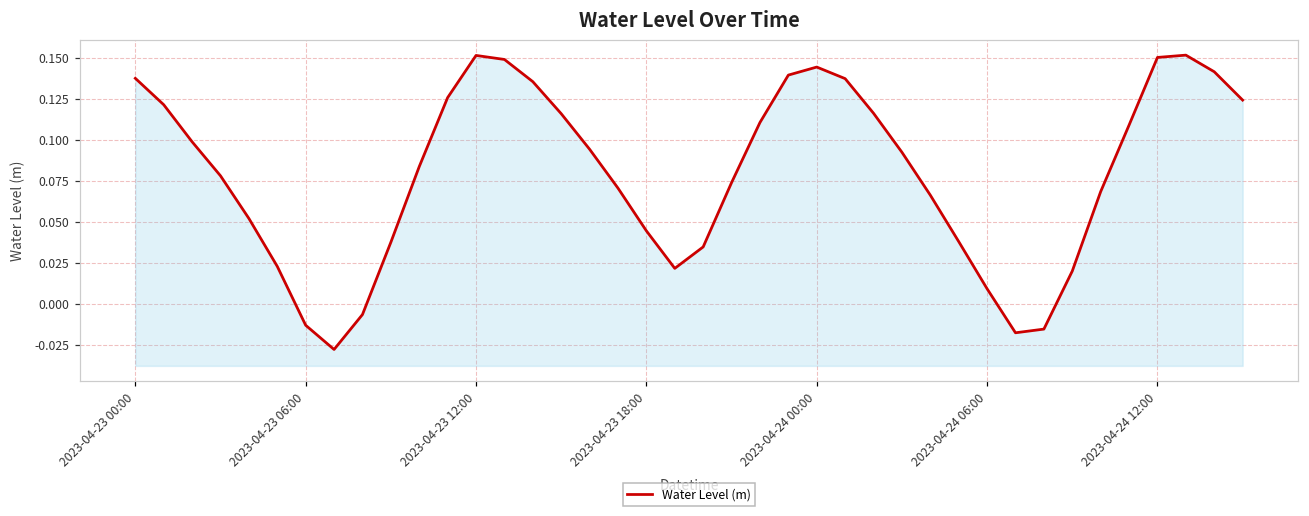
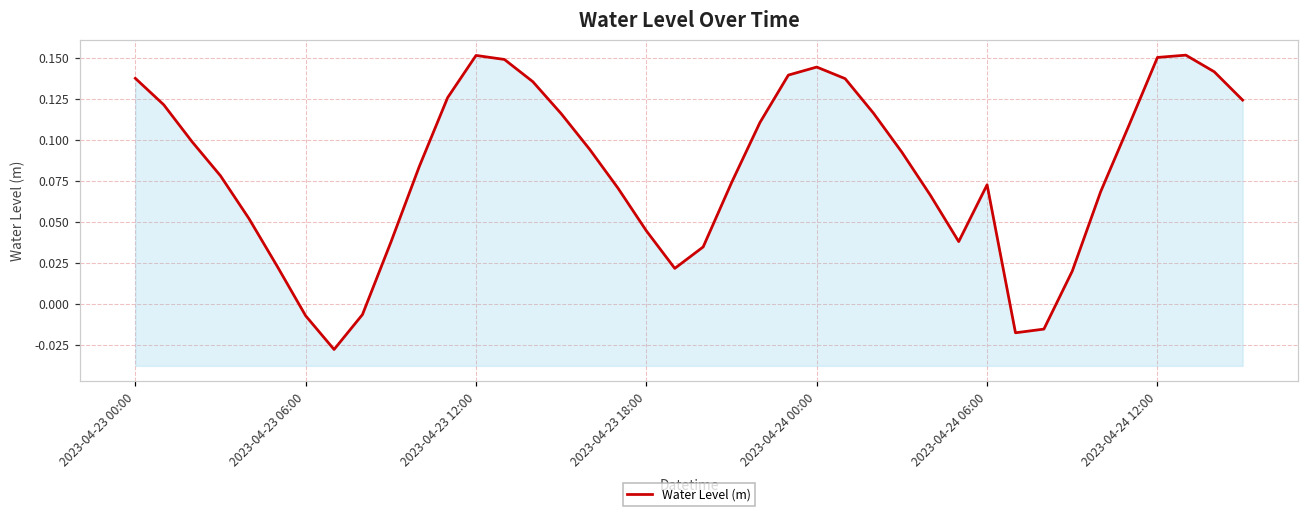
  {
    "2023-04-23 00:00": 0.138,
-   "2023-04-23 06:00": -0.013,
+   "2023-04-23 06:00": -0.007,
    "2023-04-23 12:00": 0.152,
    "2023-04-23 18:00": 0.044,
    "2023-04-24 00:00": 0.144,
-   "2023-04-24 06:00": 0.009,
+   "2023-04-24 06:00": 0.073,
    "2023-04-24 12:00": 0.150
  }
